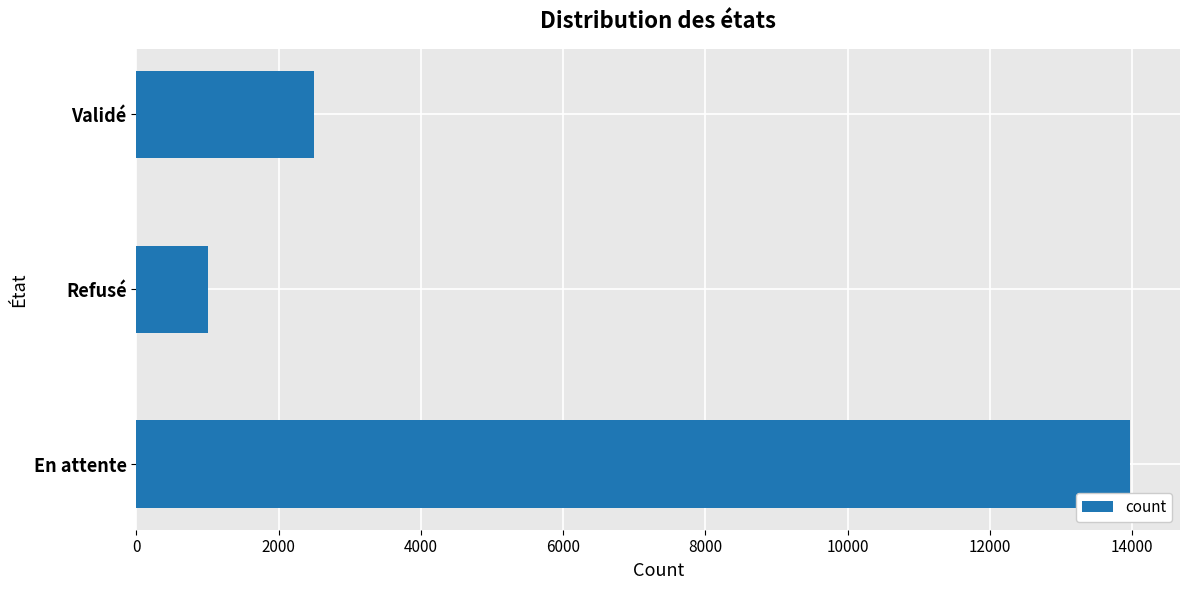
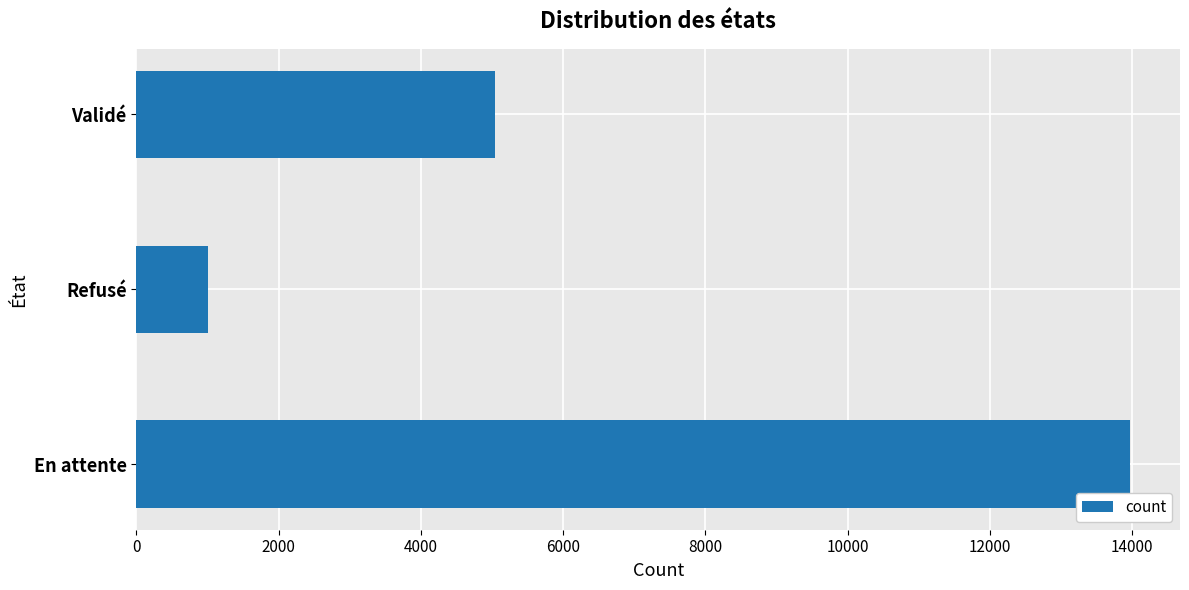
  {
-   "Validé": 2500,
+   "Validé": 5000,
    "Refusé": 1000,
    "En attente": 14000
  }
